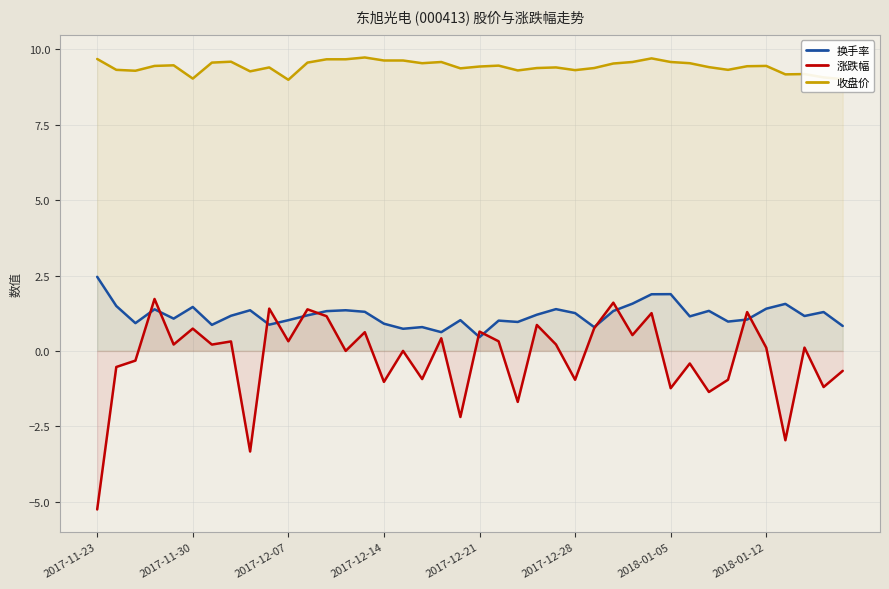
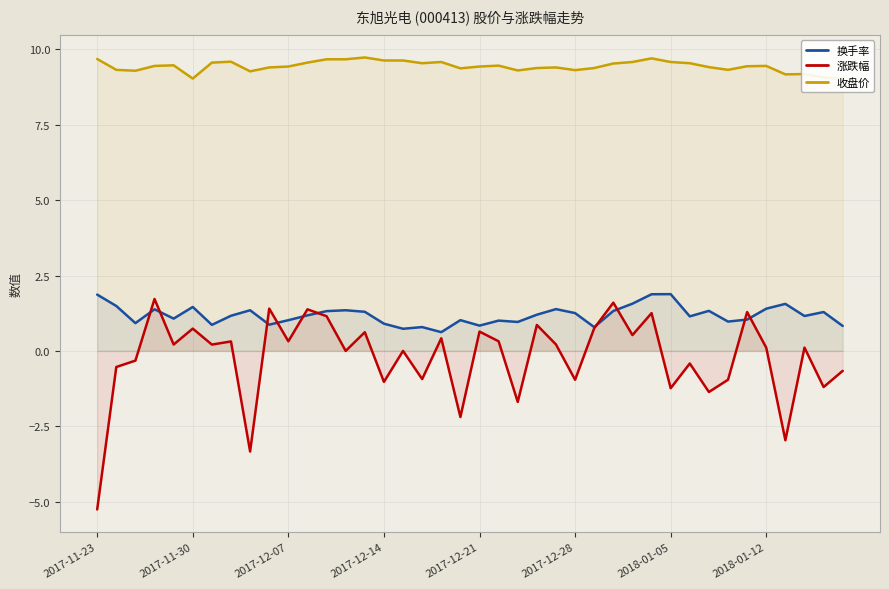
  {
    "换手率": {
-     "2017-11-23": 2.5,
+     "2017-11-23": 1.9,
      "2017-11-30": 1.5,
      "2017-12-14": 0.9,
-     "2017-12-21": 0.5,
+     "2017-12-21": 0.8,
      "2017-12-28": 1.3,
      "2018-01-05": 1.9,
      "2018-01-12": 1.4
    },
    "收盘价": {
      "2017-11-23": 9.7,
      "2017-11-30": 9.0,
-     "2017-12-07": 9.0,
+     "2017-12-07": 9.4,
      "2017-12-14": 9.6,
      "2017-12-21": 9.4,
      "2017-12-28": 9.3,
      "2018-01-05": 9.6,
      "2018-01-12": 9.5
    }
  }
